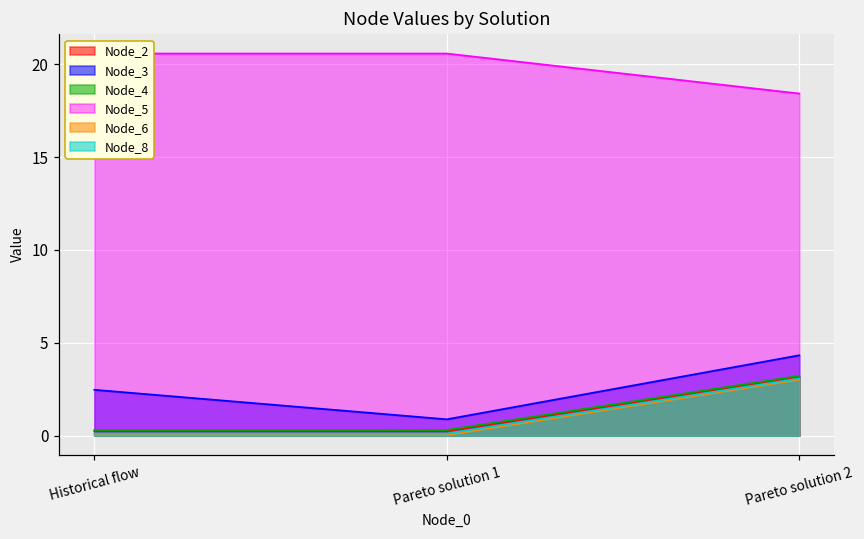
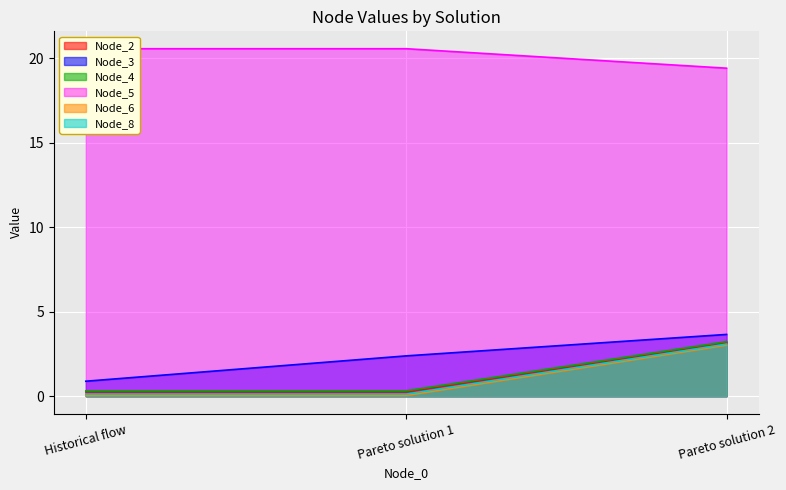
  {
    "Node_3": {
-     "Historical flow": 2.5,
-     "Pareto solution 1": 0.9,
-     "Pareto solution 2": 4.3
+     "Historical flow": 0.9,
+     "Pareto solution 1": 2.4,
+     "Pareto solution 2": 3.7
    },
    "Node_5": {
      "Pareto solution 1": 20.6,
-     "Pareto solution 2": 18.4
+     "Pareto solution 2": 19.4
    }
  }
